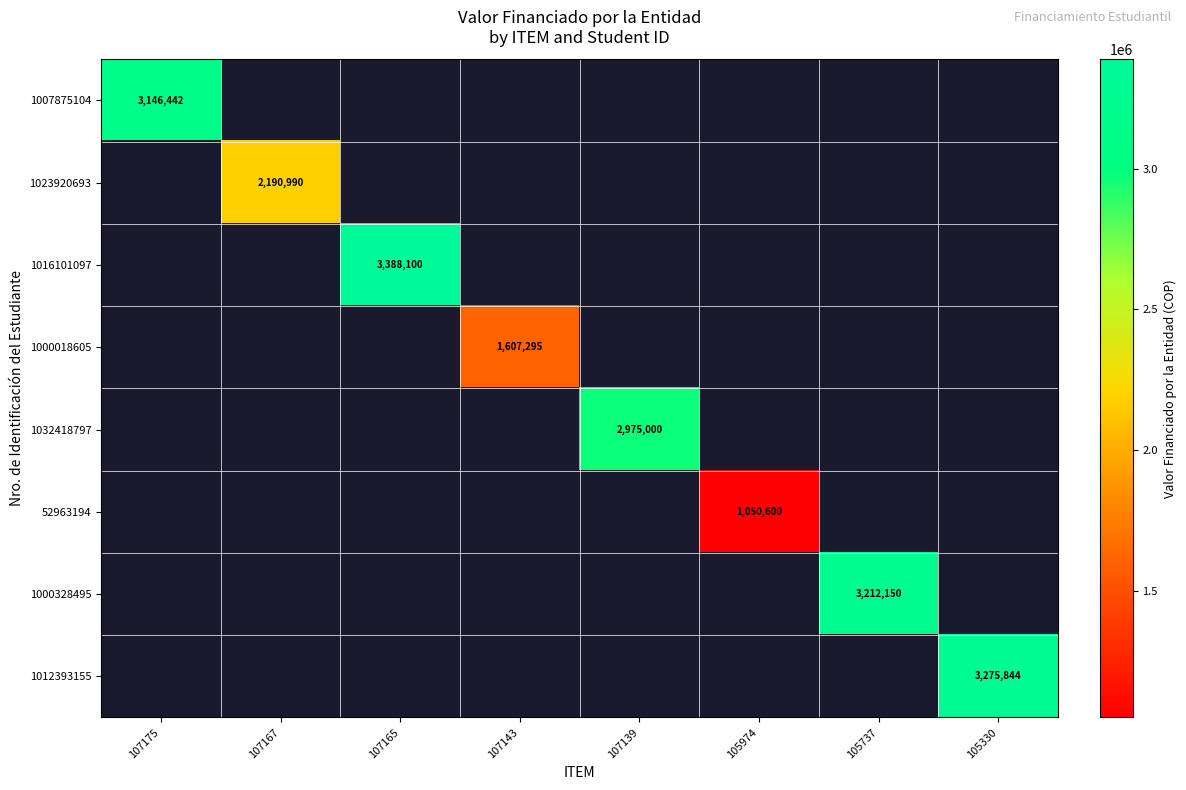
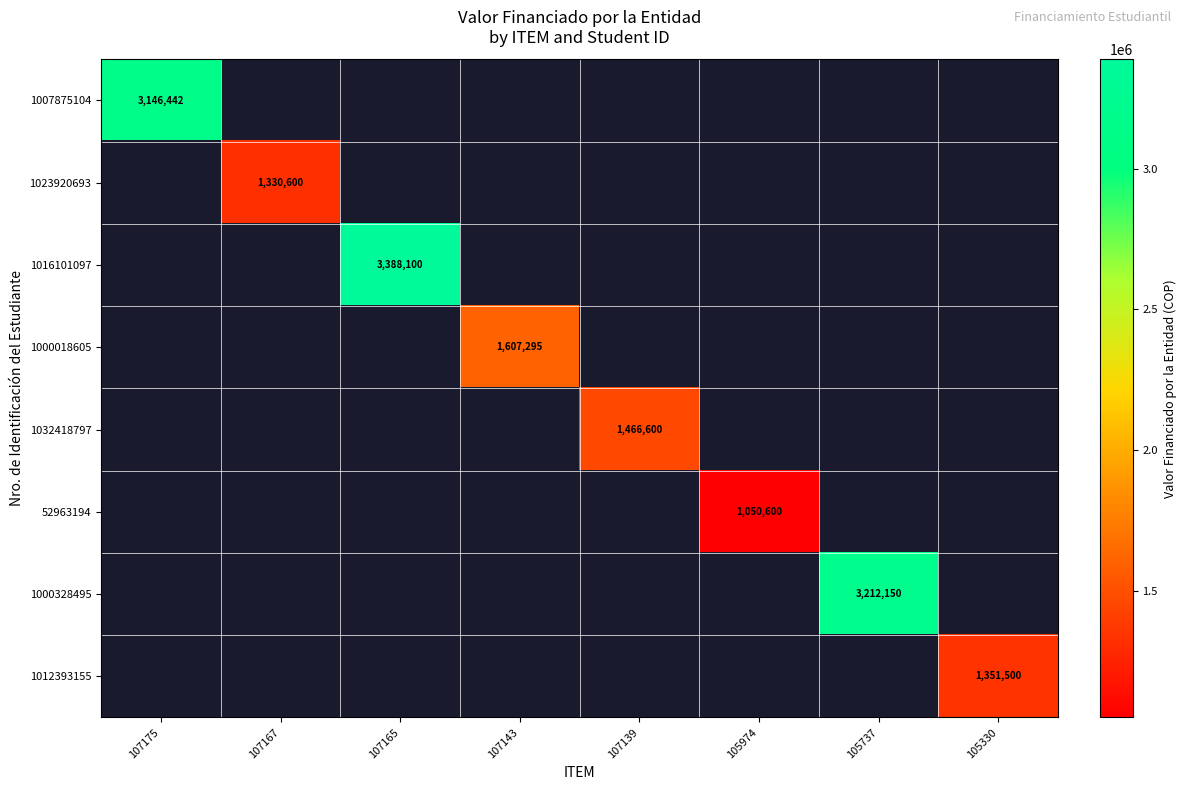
  {
    "1007875104": {
      "107175": "3,146,442"
    },
    "1023920693": {
-     "107167": "2,190,990"
+     "107167": "1,330,600"
    },
    "1016101097": {
      "107165": "3,388,100"
    },
    "1000018605": {
      "107143": "1,607,295"
    },
    "1032418797": {
-     "107139": "2,975,000"
+     "107139": "1,466,600"
    },
    "52963194": {
      "105974": "1,050,600"
    },
    "1000328495": {
      "105737": "3,212,150"
    },
    "1012393155": {
-     "105330": "3,275,844"
+     "105330": "1,351,500"
    }
  }
